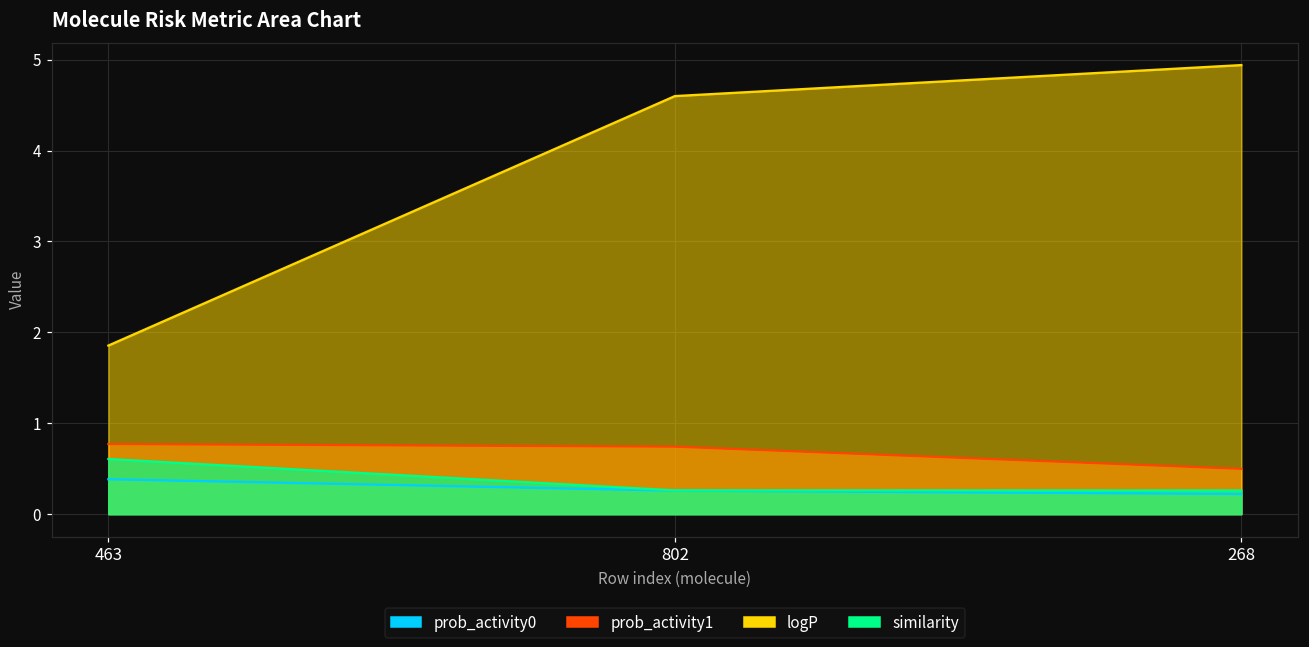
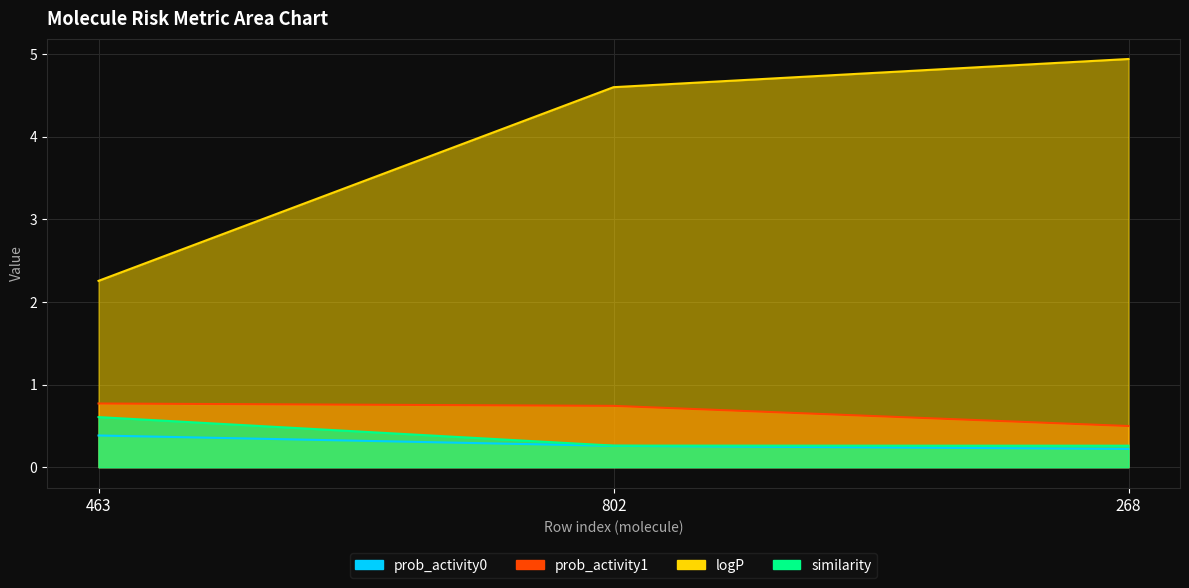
  {
    "prob_activity0": {
      "463": 0.4,
      "268": 0.2
    },
    "prob_activity1": {
      "463": 0.8,
      "802": 0.7,
      "268": 0.5
    },
    "logP": {
-     "463": 1.9,
+     "463": 2.3,
      "802": 4.6,
      "268": 4.9
    },
    "similarity": {
      "463": 0.6,
      "268": 0.3
    }
  }
